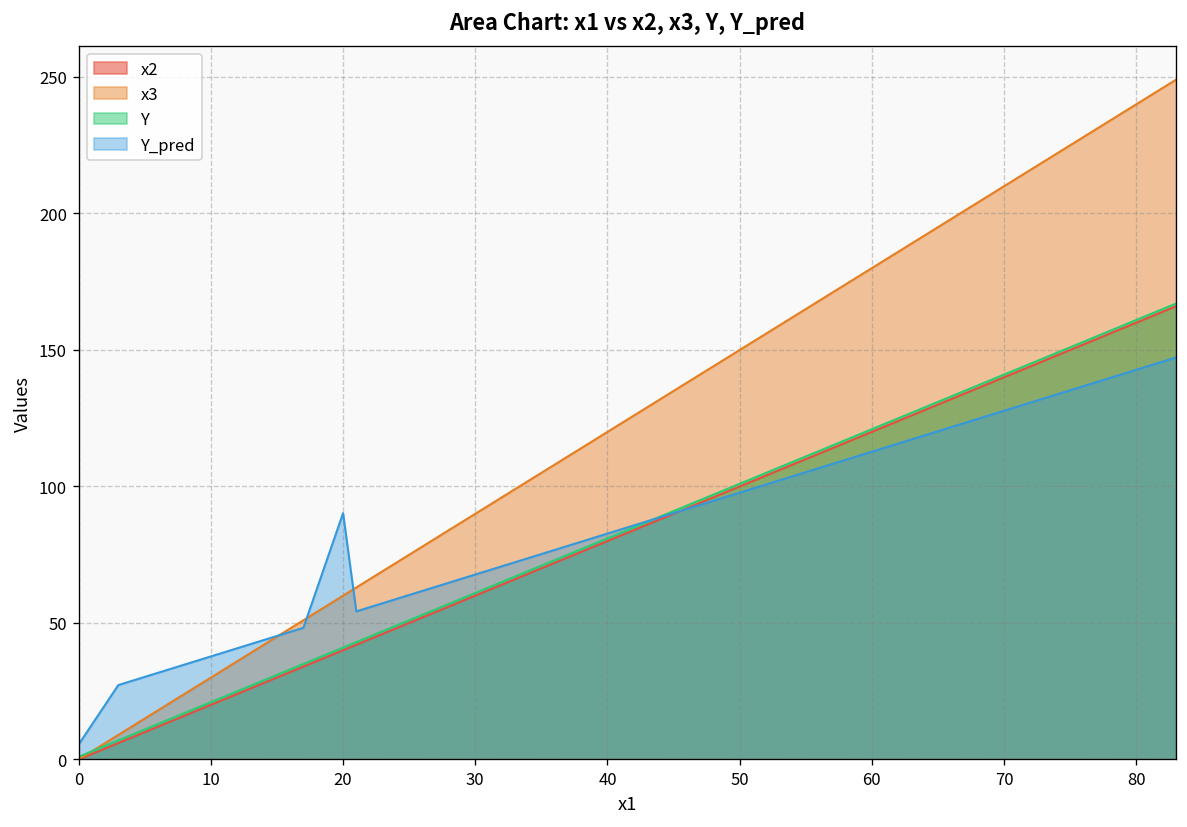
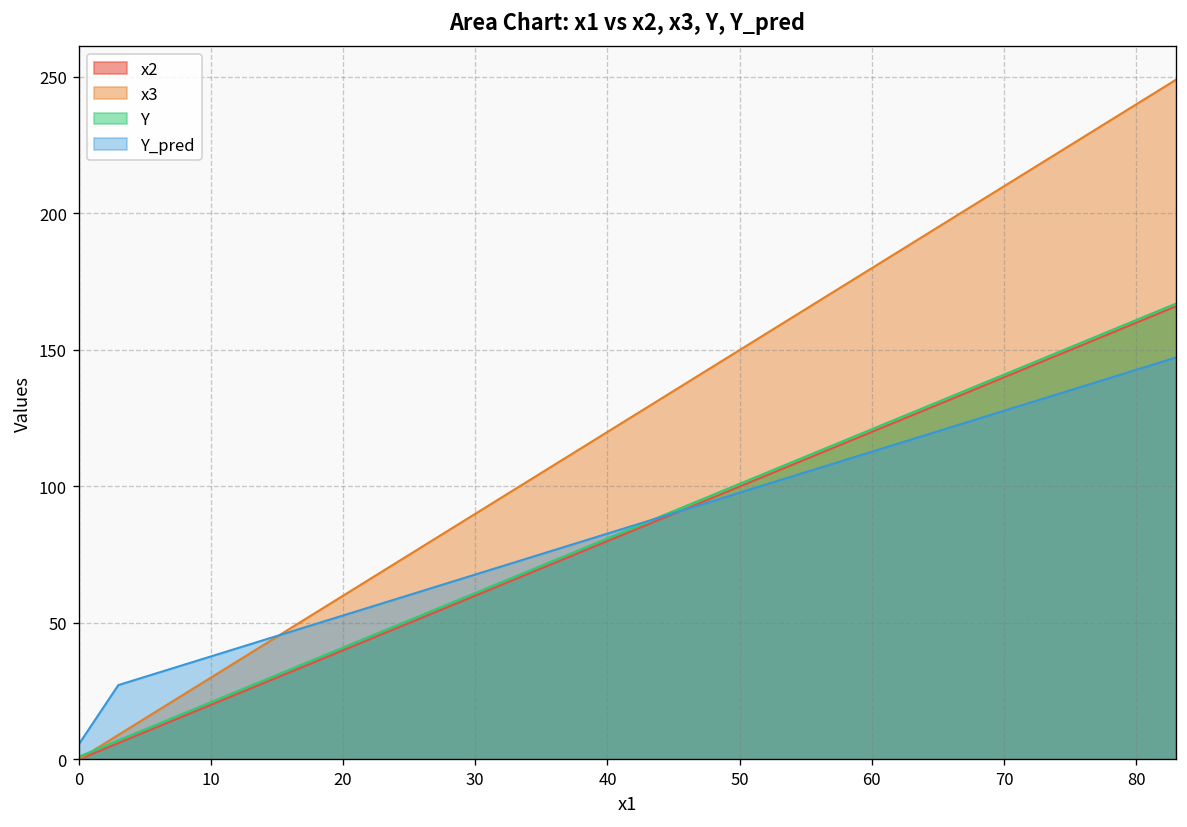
  {
    "Y_pred": {
      "0": 6,
-     "20": 90
+     "20": 53
    }
  }
